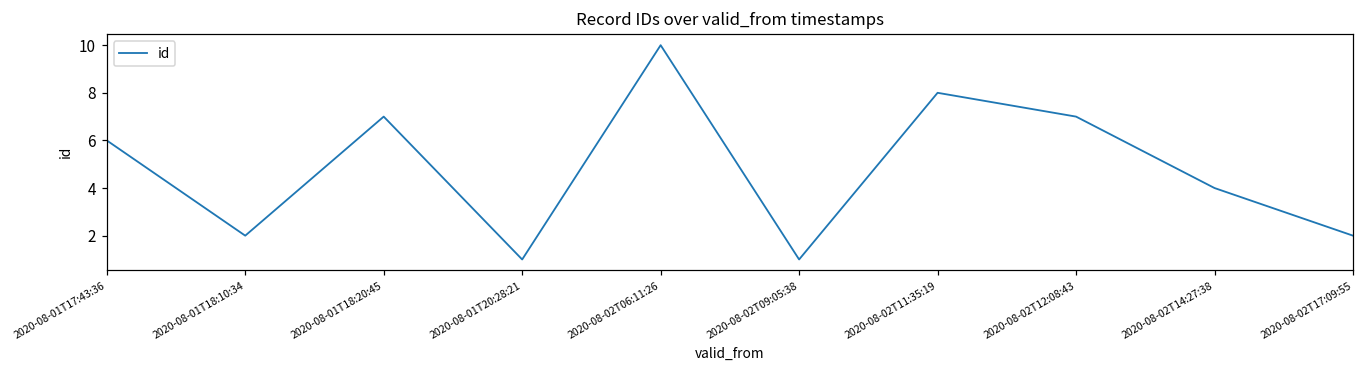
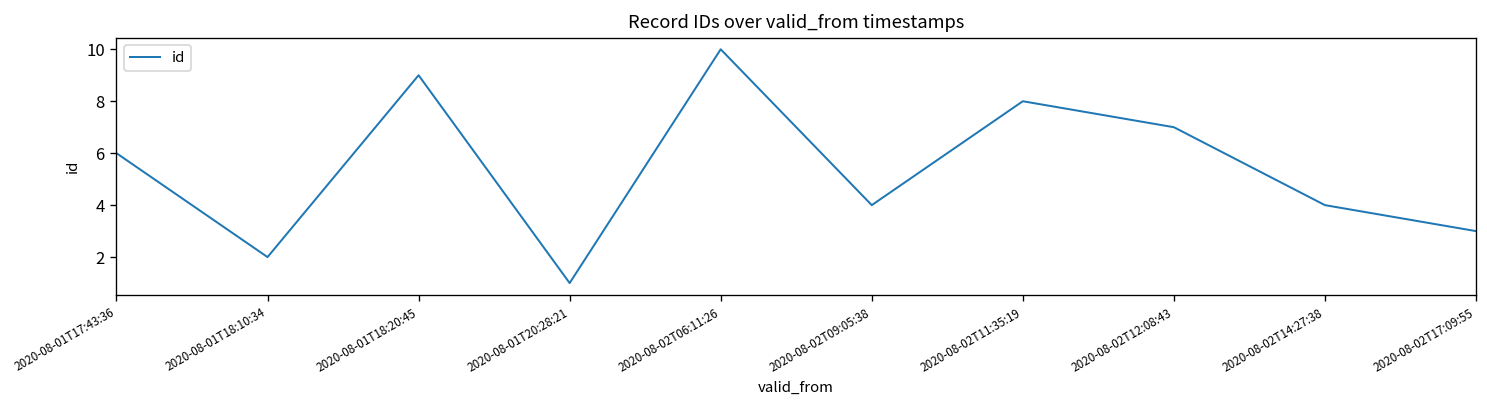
  {
    "2020-08-01T17:43:36": 6,
    "2020-08-01T18:10:34": 2,
-   "2020-08-01T18:20:45": 7,
+   "2020-08-01T18:20:45": 9,
    "2020-08-01T20:28:21": 1,
    "2020-08-02T06:11:26": 10,
-   "2020-08-02T09:05:38": 1,
+   "2020-08-02T09:05:38": 4,
    "2020-08-02T11:35:19": 8,
    "2020-08-02T12:08:43": 7,
    "2020-08-02T14:27:38": 4,
-   "2020-08-02T17:09:55": 2
+   "2020-08-02T17:09:55": 3
  }
